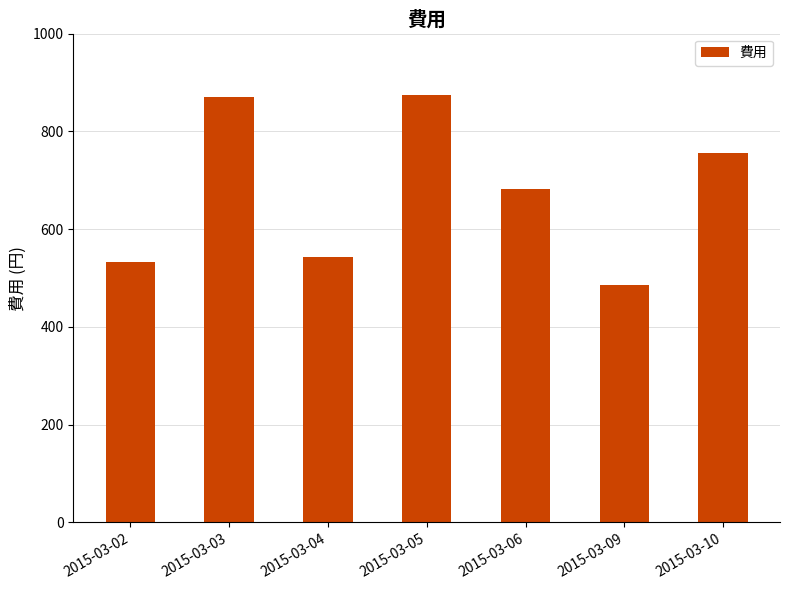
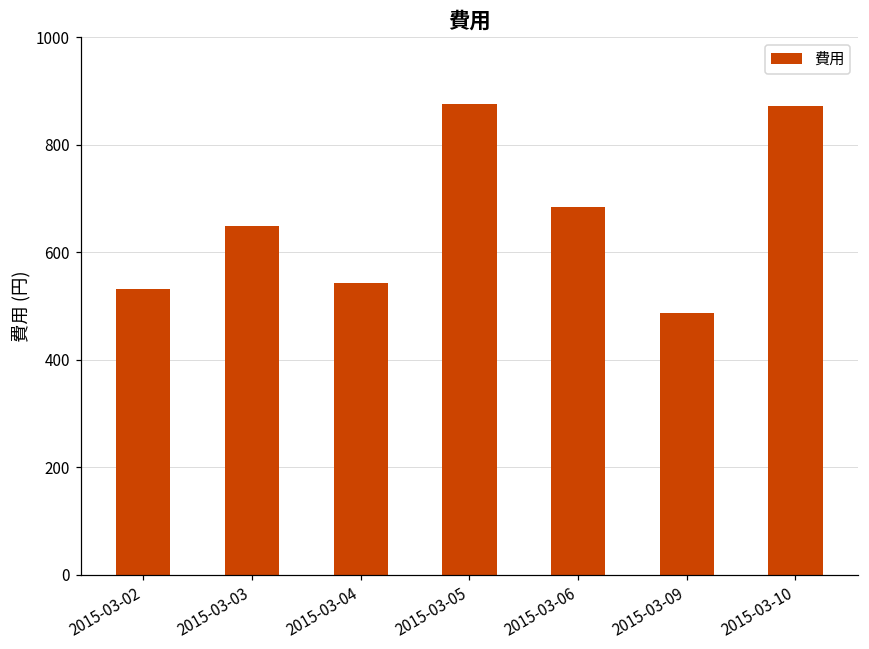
  {
    "2015-03-02": 530,
-   "2015-03-03": 870,
+   "2015-03-03": 650,
    "2015-03-04": 540,
    "2015-03-05": 880,
    "2015-03-06": 680,
    "2015-03-09": 490,
-   "2015-03-10": 760
+   "2015-03-10": 870
  }
